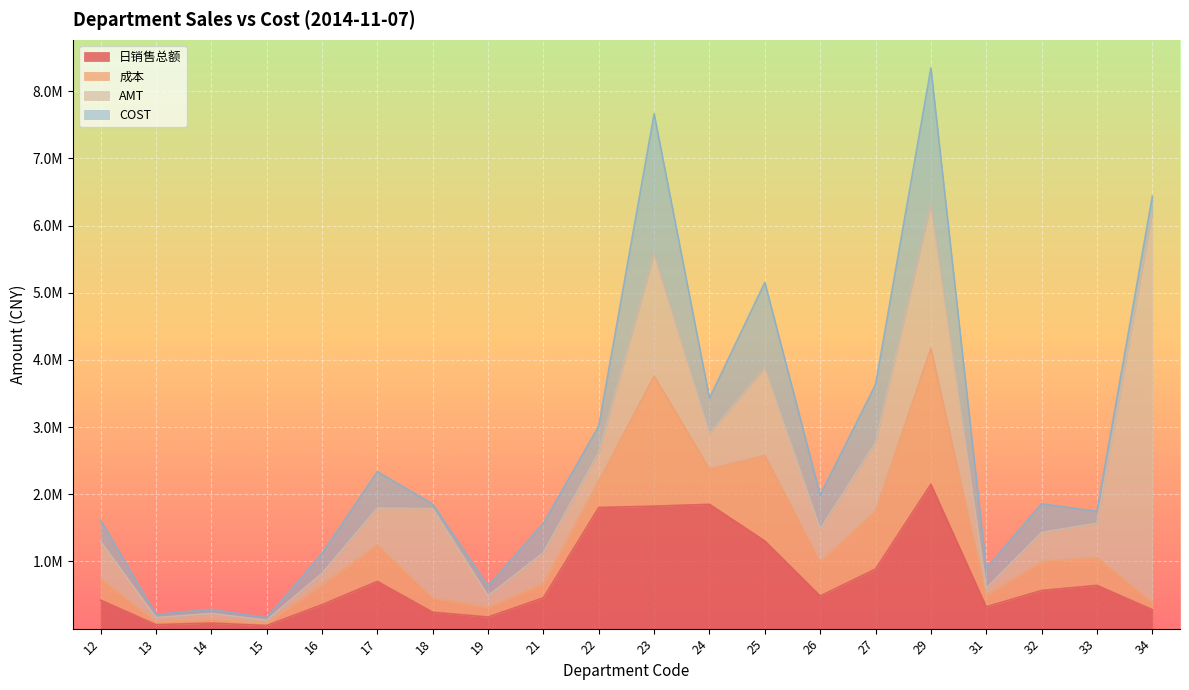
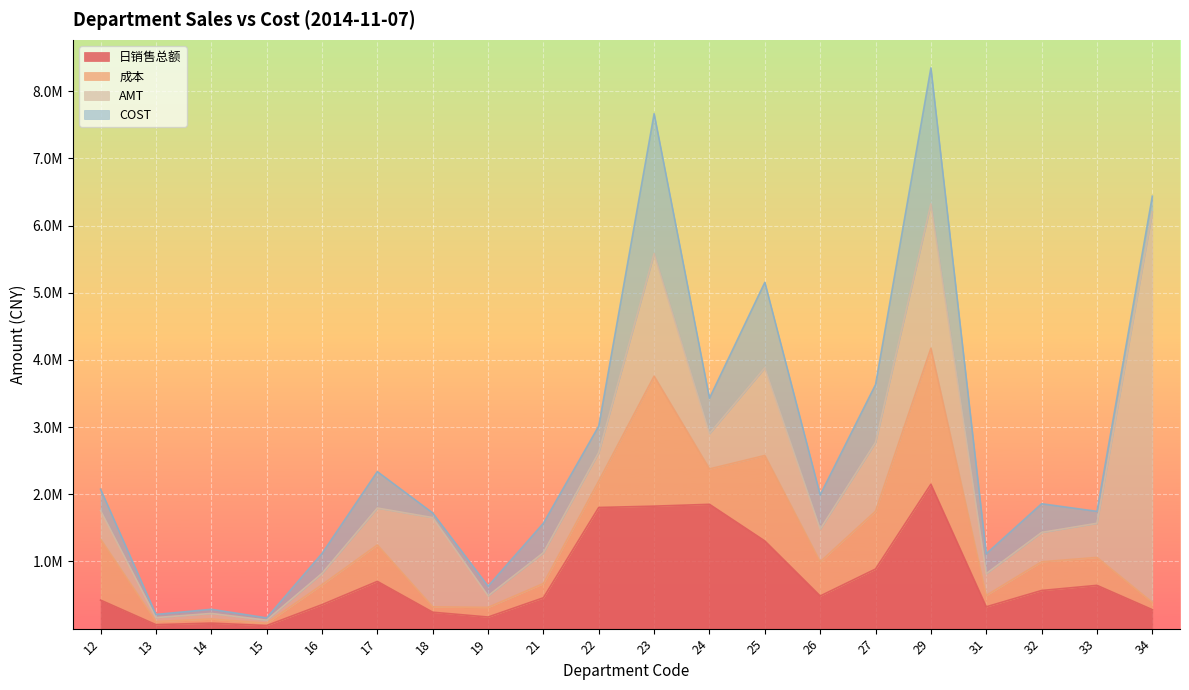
  {
    "日销售总额": {
      "12": 400000,
      "13": 100000,
      "14": 100000,
      "16": 400000,
      "17": 700000,
      "18": 200000,
      "19": 200000,
      "21": 500000,
      "22": 1800000,
      "23": 1800000,
      "24": 1900000,
      "25": 1300000,
      "26": 500000,
      "27": 900000,
      "29": 2100000,
      "31": 300000,
      "32": 600000,
      "33": 600000,
      "34": 300000
    },
    "成本": {
-     "12": 300000,
+     "12": 900000,
      "13": 0,
      "14": 100000,
      "16": 300000,
      "17": 500000,
-     "18": 200000,
+     "18": 100000,
      "19": 100000,
      "21": 200000,
      "22": 400000,
      "23": 1900000,
      "24": 500000,
      "25": 1300000,
      "26": 500000,
      "27": 900000,
      "29": 2000000,
      "31": 200000,
      "32": 400000,
      "33": 400000,
      "34": 100000
    },
    "AMT": {
-     "12": 600000,
+     "12": 400000,
      "13": 100000,
      "14": 100000,
      "16": 200000,
      "17": 600000,
      "18": 1300000,
      "19": 200000,
      "21": 500000,
      "22": 400000,
      "23": 1800000,
      "24": 500000,
      "25": 1300000,
      "26": 500000,
      "27": 1000000,
      "29": 2100000,
-     "31": 100000,
+     "31": 300000,
      "32": 400000,
      "33": 500000,
      "34": 5800000
    },
    "COST": {
      "12": 300000,
      "13": 0,
      "14": 100000,
      "16": 300000,
      "17": 500000,
      "18": 100000,
      "19": 100000,
      "21": 400000,
      "22": 400000,
      "23": 2100000,
      "24": 500000,
      "25": 1300000,
      "26": 500000,
      "27": 900000,
      "29": 2000000,
      "31": 300000,
      "32": 400000,
      "33": 200000,
      "34": 200000
    }
  }
